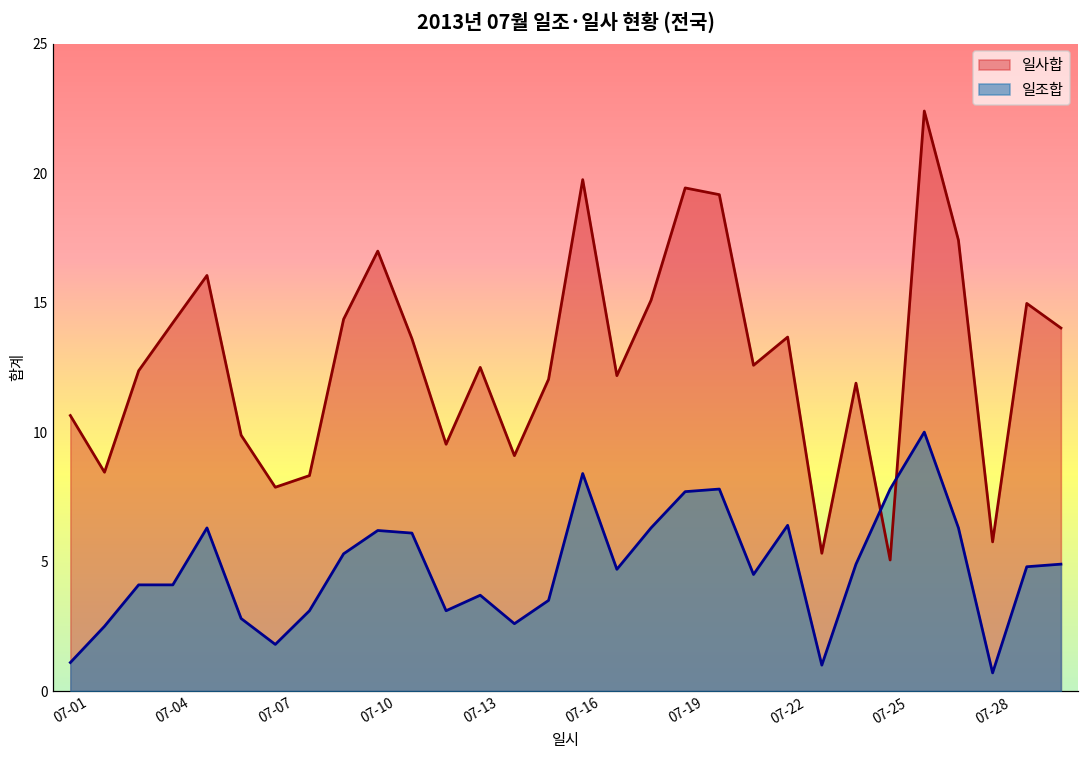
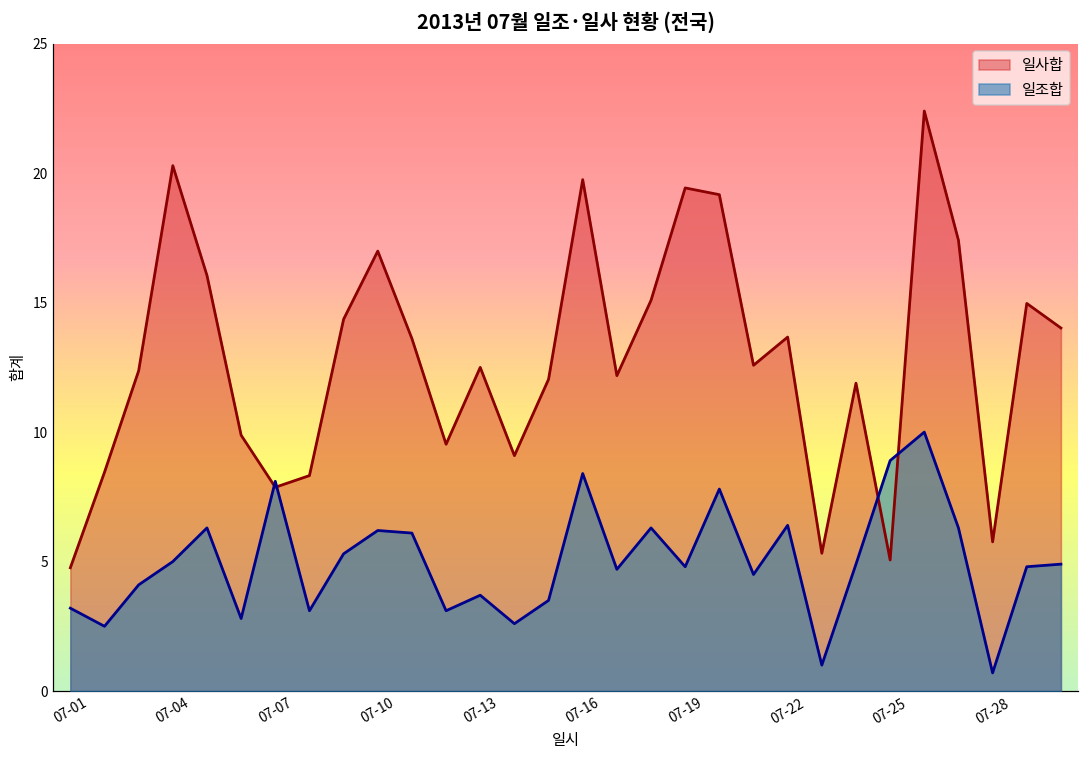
  {
    "일사합": {
-     "07-01": 10.6,
-     "07-04": 14.2,
+     "07-01": 4.8,
+     "07-04": 20.3,
      "07-07": 7.9,
      "07-10": 17.0,
      "07-13": 12.5,
      "07-16": 19.8,
      "07-19": 19.4,
      "07-22": 13.7,
      "07-25": 5.1,
      "07-28": 5.8
    },
    "일조합": {
-     "07-01": 1.1,
-     "07-04": 4.1,
-     "07-07": 1.8,
+     "07-01": 3.2,
+     "07-04": 5.0,
+     "07-07": 8.1,
      "07-10": 6.2,
      "07-13": 3.7,
      "07-16": 8.4,
-     "07-19": 7.7,
+     "07-19": 4.8,
      "07-22": 6.4,
-     "07-25": 7.8,
+     "07-25": 8.9,
      "07-28": 0.7
    }
  }
